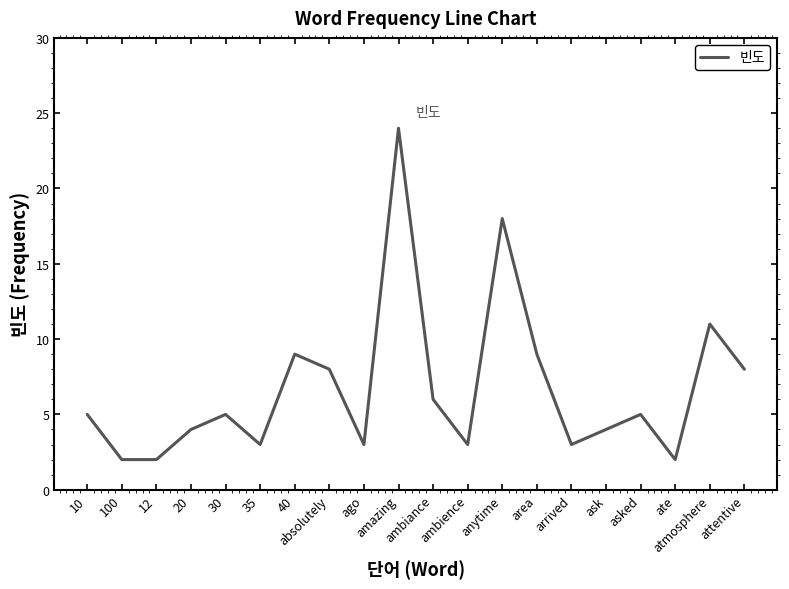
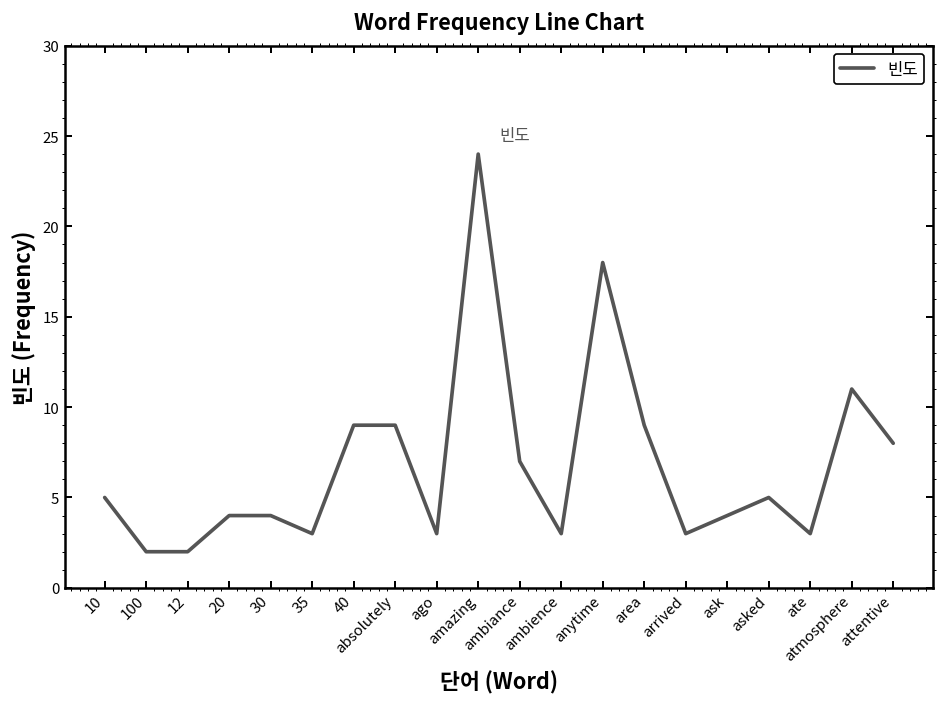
  {
    "10": 5,
    "100": 2,
    "12": 2,
    "20": 4,
-   "30": 5,
+   "30": 4,
    "35": 3,
    "40": 9,
-   "absolutely": 8,
+   "absolutely": 9,
    "ago": 3,
    "amazing": 24,
-   "ambiance": 6,
+   "ambiance": 7,
    "ambience": 3,
    "anytime": 18,
    "area": 9,
    "arrived": 3,
    "ask": 4,
    "asked": 5,
-   "ate": 2,
+   "ate": 3,
    "atmosphere": 11,
    "attentive": 8
  }
